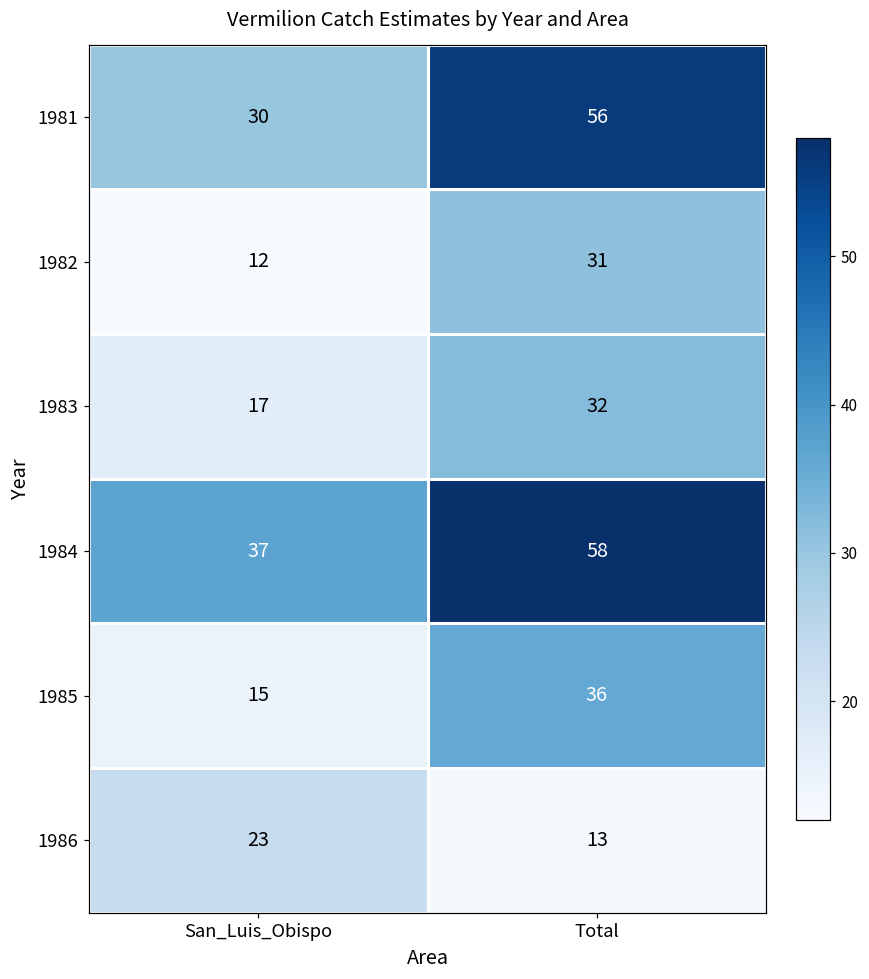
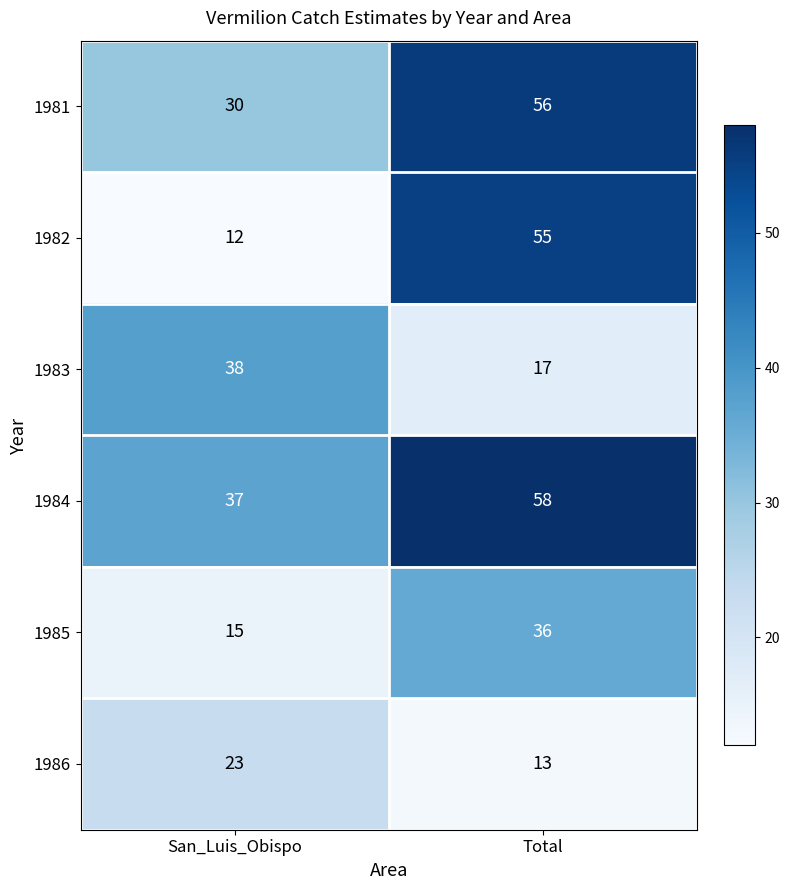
  {
    "1981": {
      "San_Luis_Obispo": 30,
      "Total": 56
    },
    "1982": {
      "San_Luis_Obispo": 12,
-     "Total": 31
+     "Total": 55
    },
    "1983": {
-     "San_Luis_Obispo": 17,
-     "Total": 32
+     "San_Luis_Obispo": 38,
+     "Total": 17
    },
    "1984": {
      "San_Luis_Obispo": 37,
      "Total": 58
    },
    "1985": {
      "San_Luis_Obispo": 15,
      "Total": 36
    },
    "1986": {
      "San_Luis_Obispo": 23,
      "Total": 13
    }
  }
